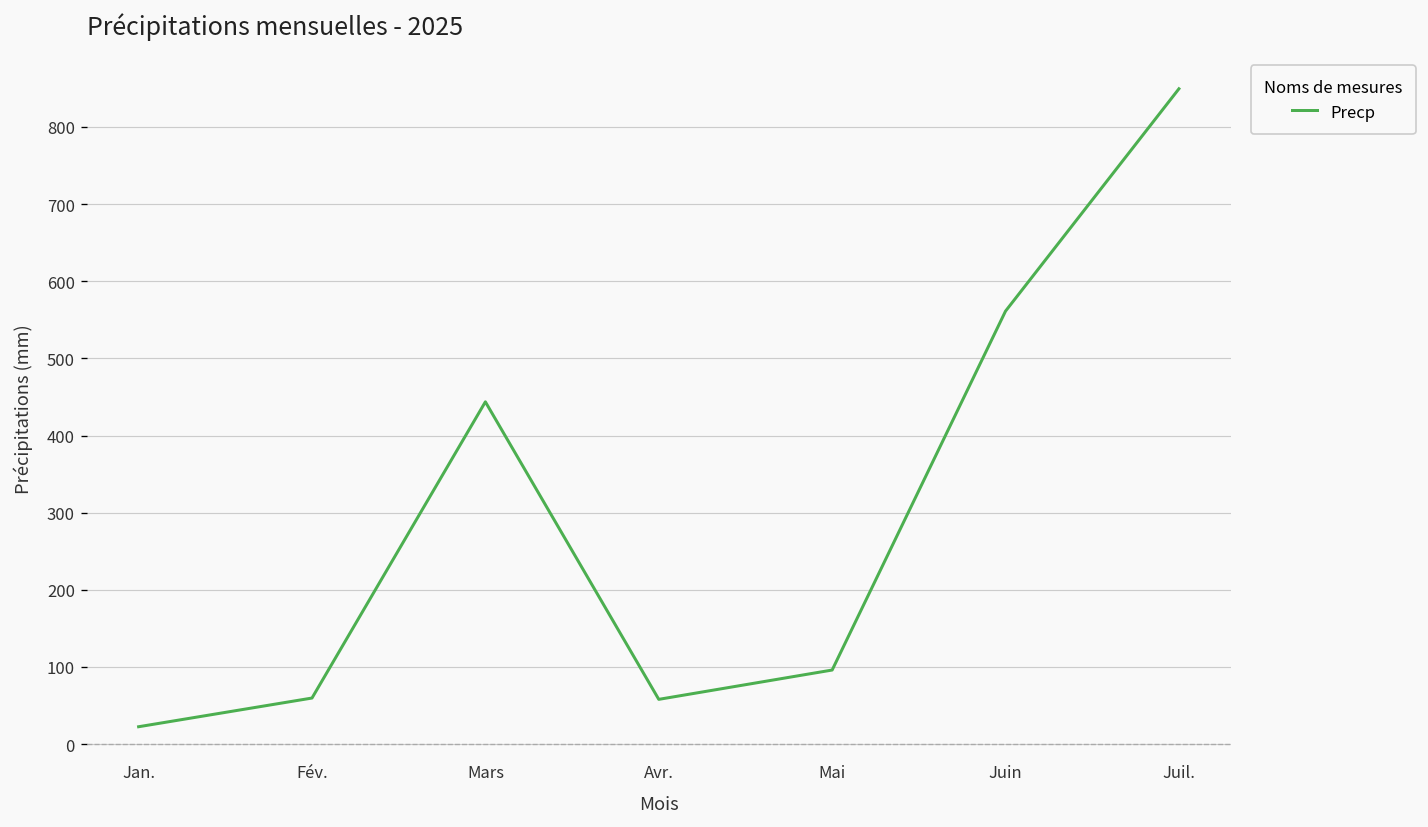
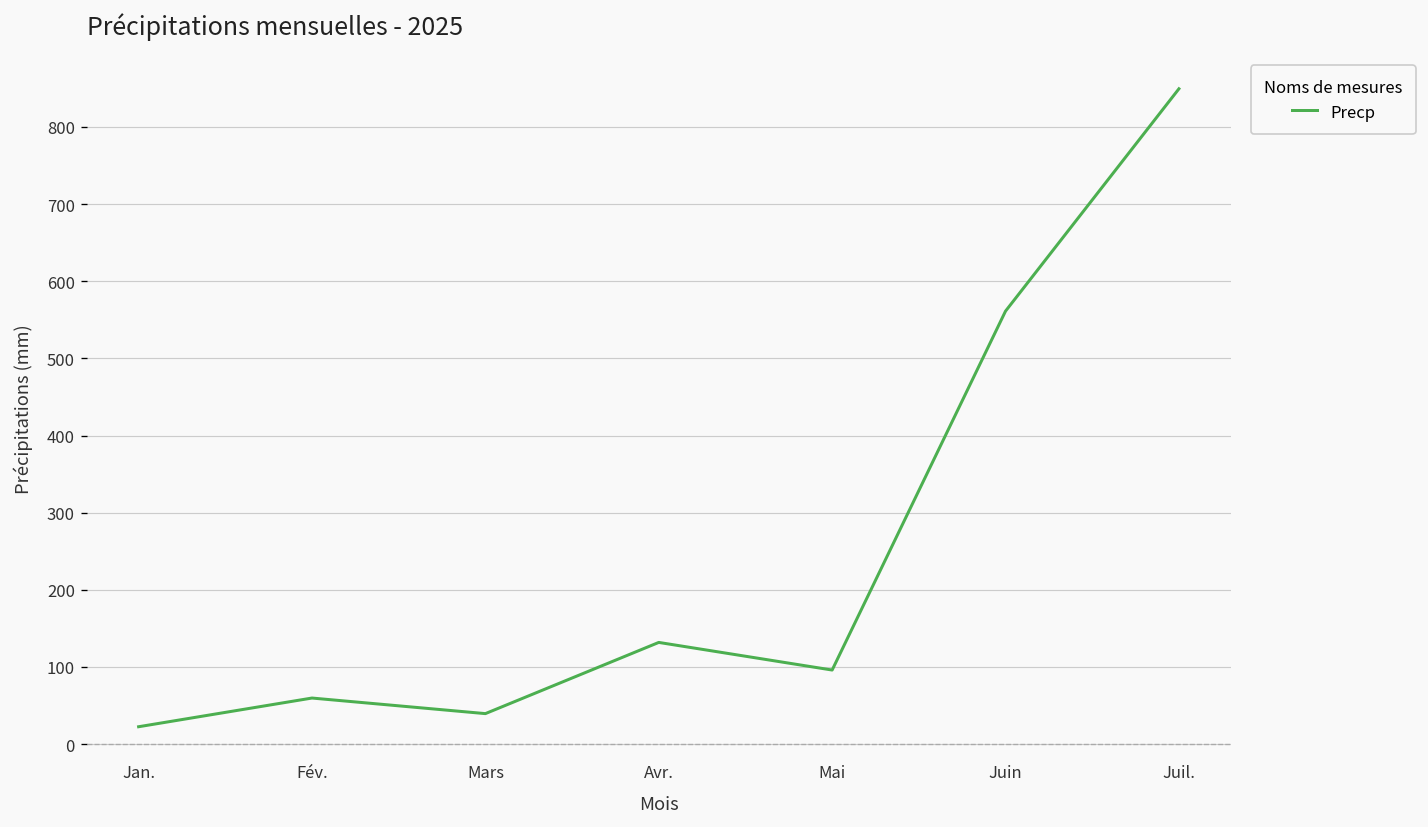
  {
    "Jan.": 20,
    "Fév.": 60,
-   "Mars": 440,
-   "Avr.": 60,
+   "Mars": 40,
+   "Avr.": 130,
    "Mai": 100,
    "Juin": 560,
    "Juil.": 850
  }
